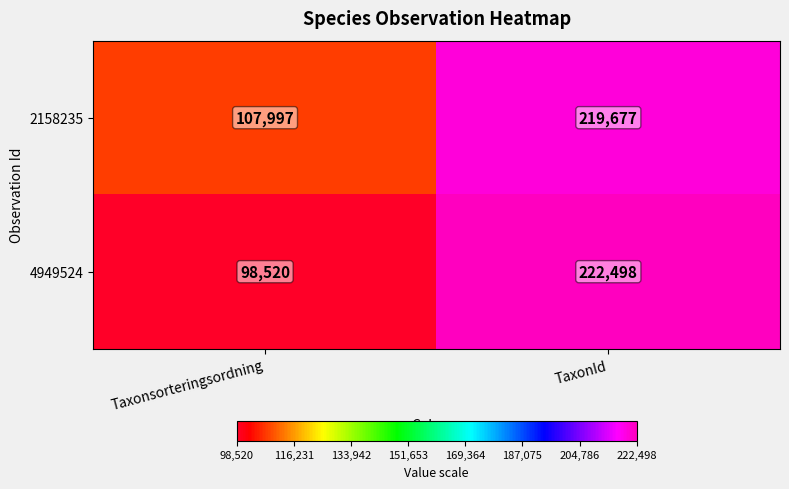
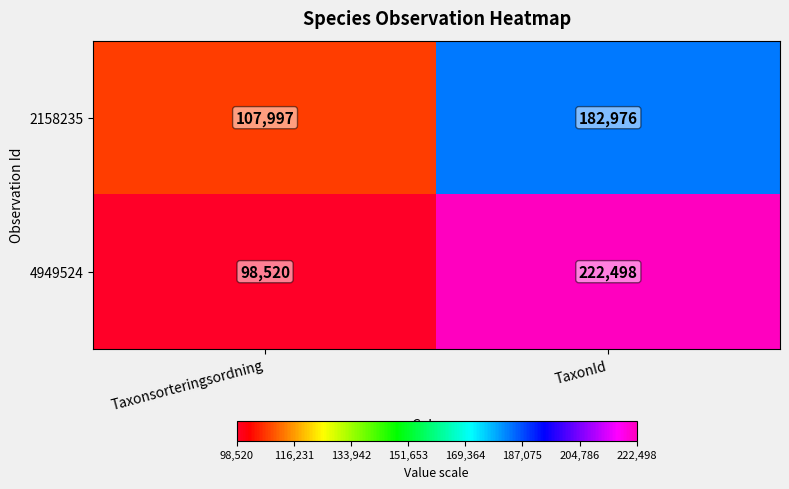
  {
    "2158235": {
-     "TaxonId": "219,677"
+     "TaxonId": "182,976"
    }
  }
